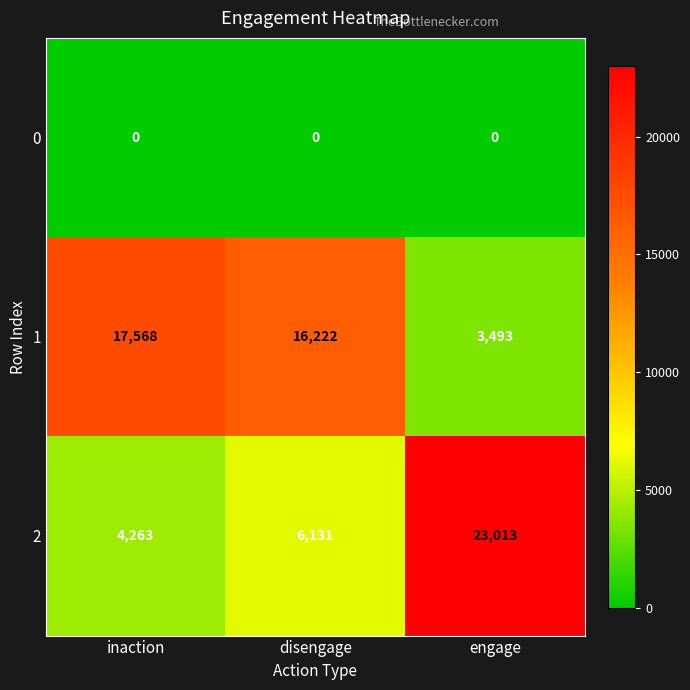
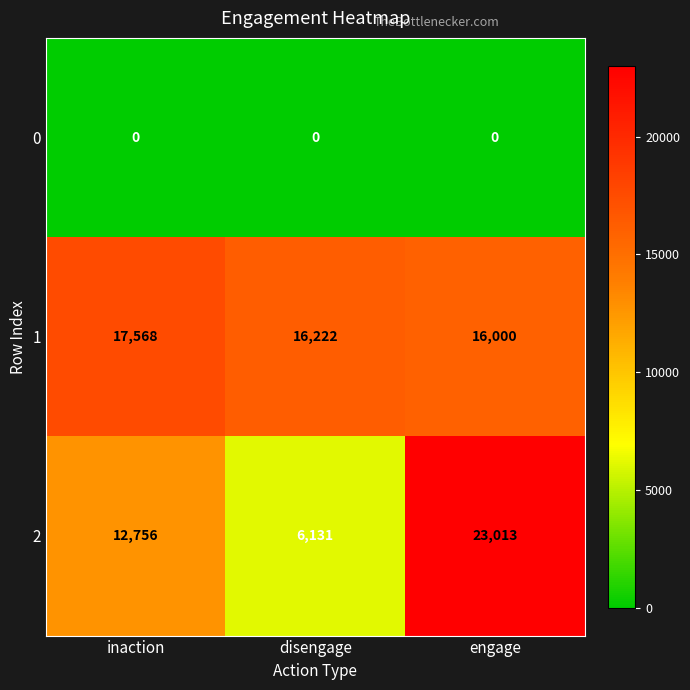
  {
    "0": {
      "inaction": "0",
      "disengage": "0",
      "engage": "0"
    },
    "1": {
      "inaction": "17,568",
      "disengage": "16,222",
-     "engage": "3,493"
+     "engage": "16,000"
    },
    "2": {
-     "inaction": "4,263",
+     "inaction": "12,756",
      "disengage": "6,131",
      "engage": "23,013"
    }
  }
